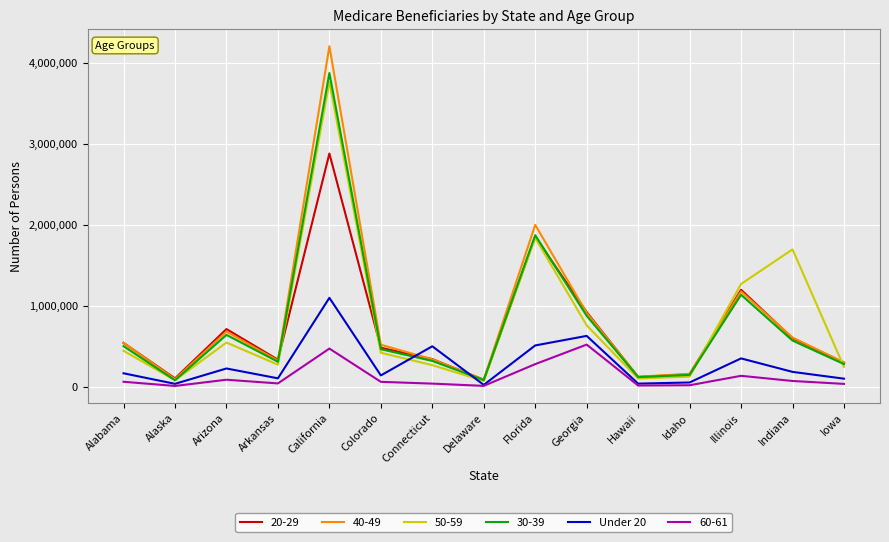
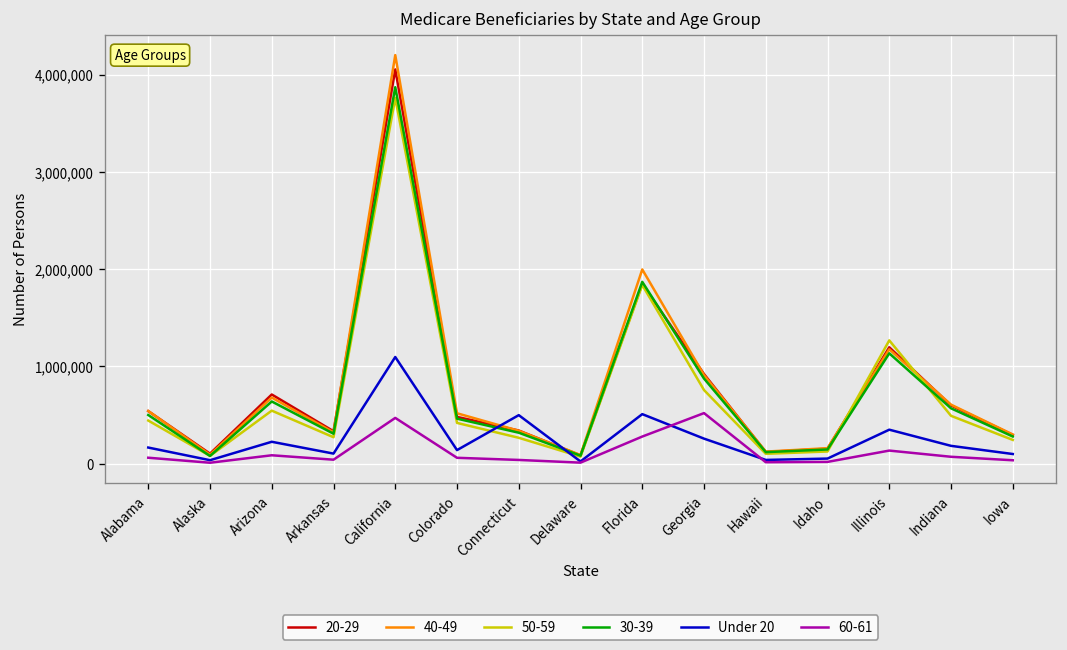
  {
    "20-29": {
-     "California": "2,900,000"
+     "California": "4,100,000"
    },
    "40-49": {
      "California": "4,200,000",
      "Colorado": "500,000",
      "Florida": "2,000,000"
    },
    "50-59": {
      "Alabama": "400,000",
      "Arizona": "500,000",
      "Arkansas": "300,000",
      "California": "3,800,000",
      "Colorado": "400,000",
      "Connecticut": "300,000",
      "Georgia": "800,000",
      "Illinois": "1,300,000",
-     "Indiana": "1,700,000",
+     "Indiana": "500,000",
      "Iowa": "200,000"
    },
    "30-39": {
      "Alabama": "500,000",
      "Arizona": "600,000",
      "California": "3,900,000",
      "Georgia": "900,000",
      "Illinois": "1,100,000"
    },
    "Under 20": {
      "Alabama": "200,000",
      "Arizona": "200,000",
      "Arkansas": "100,000",
      "California": "1,100,000",
      "Colorado": "100,000",
      "Connecticut": "500,000",
      "Florida": "500,000",
-     "Georgia": "600,000",
+     "Georgia": "300,000",
      "Idaho": "100,000",
      "Illinois": "300,000",
      "Indiana": "200,000",
      "Iowa": "100,000"
    },
    "60-61": {
      "Alabama": "100,000",
      "Arizona": "100,000",
      "Arkansas": "0",
      "California": "500,000",
      "Colorado": "100,000",
      "Connecticut": "0",
      "Florida": "300,000",
      "Georgia": "500,000",
      "Idaho": "0",
      "Illinois": "100,000",
      "Indiana": "100,000",
      "Iowa": "0"
    }
  }
